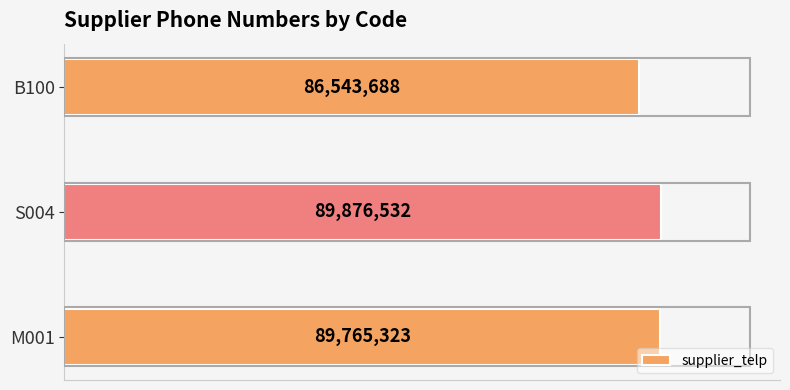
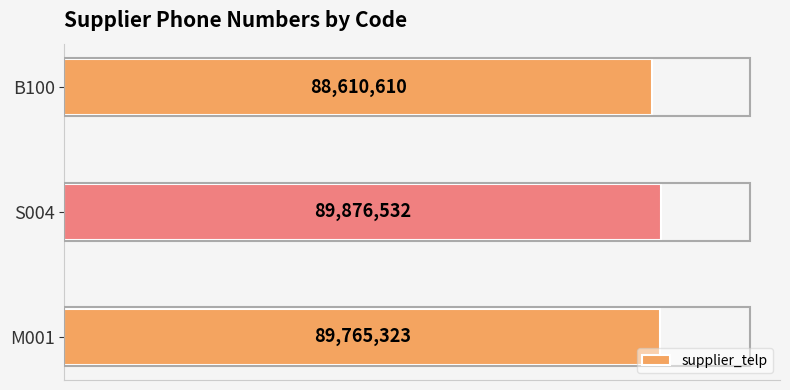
  {
-   "B100": "86,543,688",
+   "B100": "88,610,610",
    "S004": "89,876,532",
    "M001": "89,765,323"
  }
